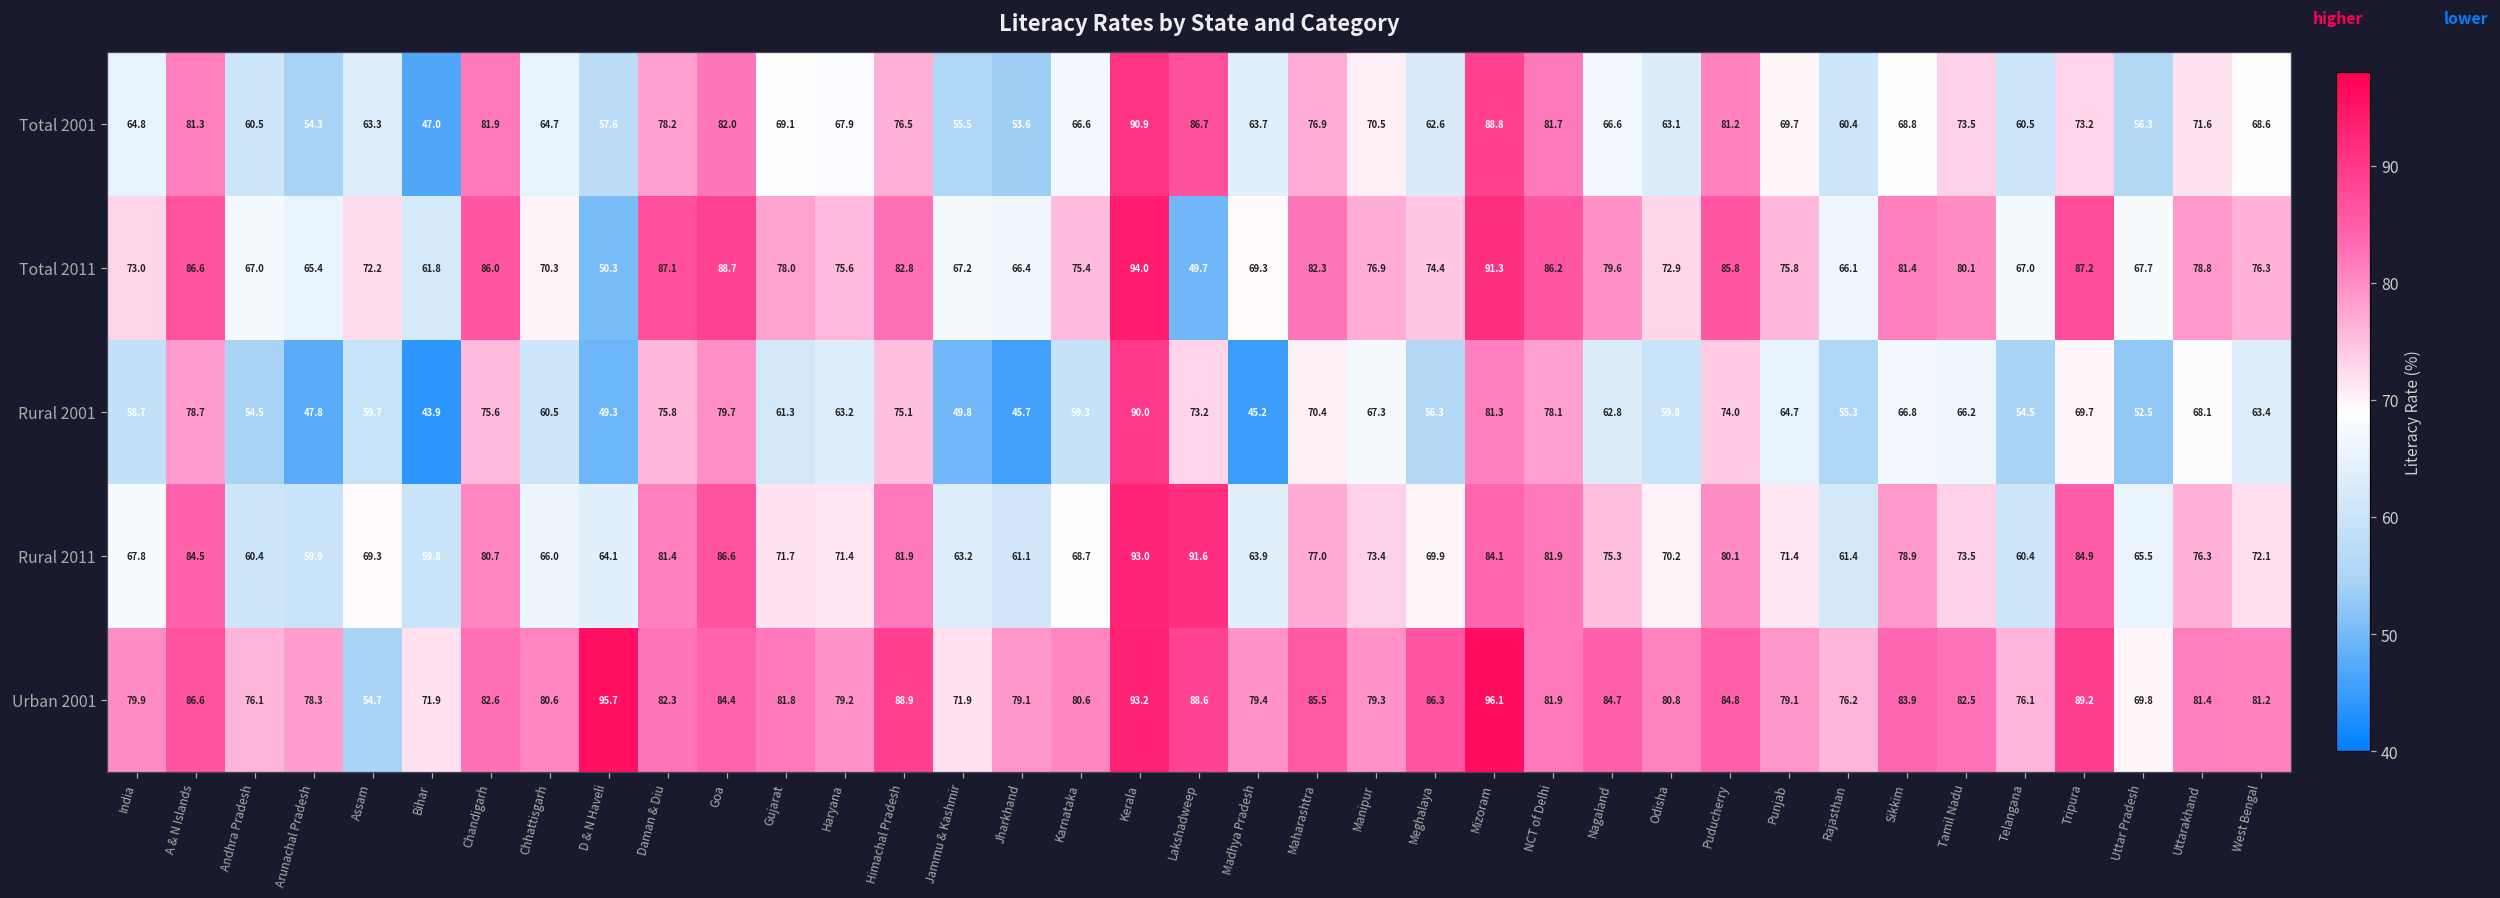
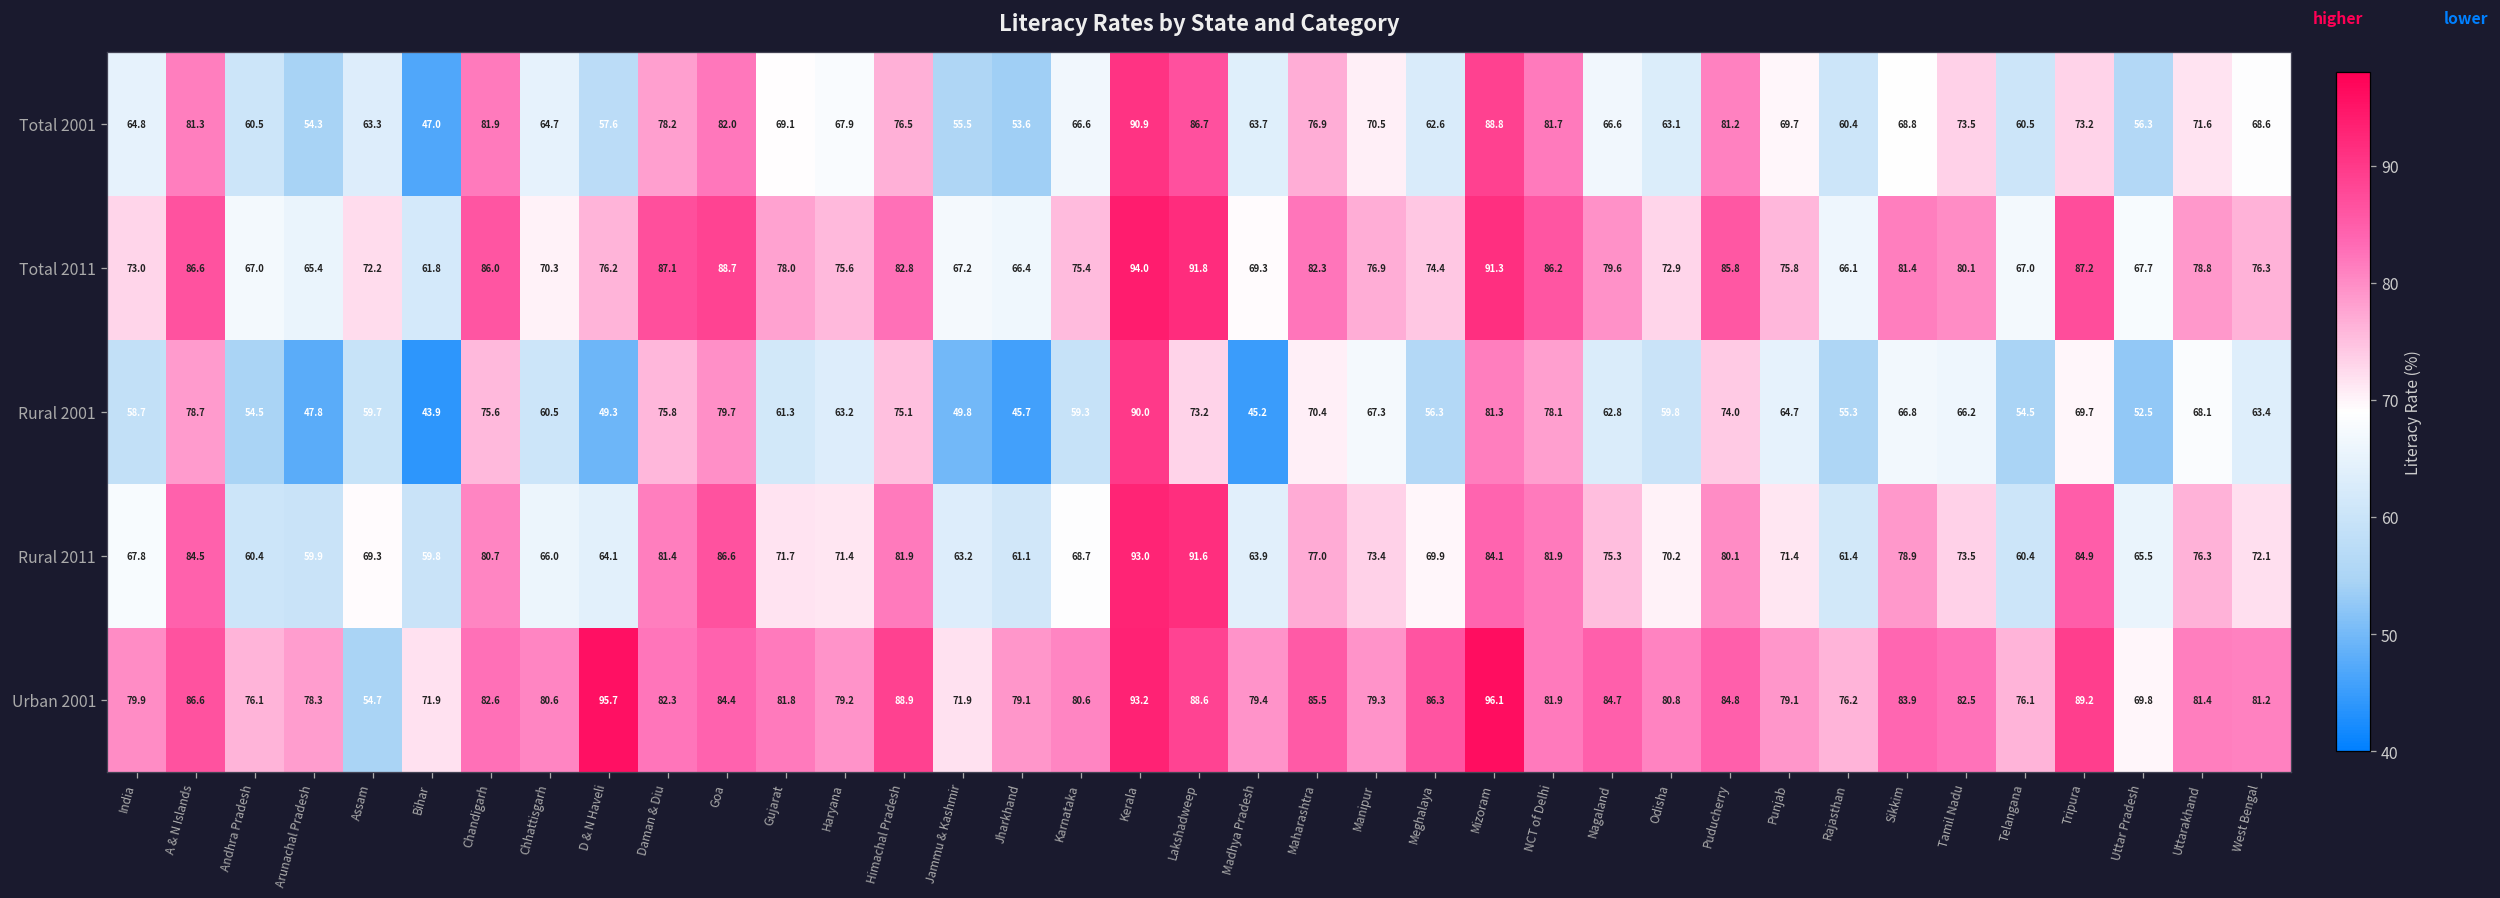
  {
    "Total 2001": {
      "India": 64.8,
      "A & N Islands": 81.3,
      "Andhra Pradesh": 60.5,
      "Arunachal Pradesh": 54.3,
      "Assam": 63.3,
      "Bihar": 47.0,
      "Chandigarh": 81.9,
      "Chhattisgarh": 64.7,
      "D & N Haveli": 57.6,
      "Daman & Diu": 78.2,
      "Goa": 82.0,
      "Gujarat": 69.1,
      "Haryana": 67.9,
      "Himachal Pradesh": 76.5,
      "Jammu & Kashmir": 55.5,
      "Jharkhand": 53.6,
      "Karnataka": 66.6,
      "Kerala": 90.9,
      "Lakshadweep": 86.7,
      "Madhya Pradesh": 63.7,
      "Maharashtra": 76.9,
      "Manipur": 70.5,
      "Meghalaya": 62.6,
      "Mizoram": 88.8,
      "NCT of Delhi": 81.7,
      "Nagaland": 66.6,
      "Odisha": 63.1,
      "Puducherry": 81.2,
      "Punjab": 69.7,
      "Rajasthan": 60.4,
      "Sikkim": 68.8,
      "Tamil Nadu": 73.5,
      "Telangana": 60.5,
      "Tripura": 73.2,
      "Uttar Pradesh": 56.3,
      "Uttarakhand": 71.6,
      "West Bengal": 68.6
    },
    "Total 2011": {
      "India": 73.0,
      "A & N Islands": 86.6,
      "Andhra Pradesh": 67.0,
      "Arunachal Pradesh": 65.4,
      "Assam": 72.2,
      "Bihar": 61.8,
      "Chandigarh": 86.0,
      "Chhattisgarh": 70.3,
-     "D & N Haveli": 50.3,
+     "D & N Haveli": 76.2,
      "Daman & Diu": 87.1,
      "Goa": 88.7,
      "Gujarat": 78.0,
      "Haryana": 75.6,
      "Himachal Pradesh": 82.8,
      "Jammu & Kashmir": 67.2,
      "Jharkhand": 66.4,
      "Karnataka": 75.4,
      "Kerala": 94.0,
-     "Lakshadweep": 49.7,
+     "Lakshadweep": 91.8,
      "Madhya Pradesh": 69.3,
      "Maharashtra": 82.3,
      "Manipur": 76.9,
      "Meghalaya": 74.4,
      "Mizoram": 91.3,
      "NCT of Delhi": 86.2,
      "Nagaland": 79.6,
      "Odisha": 72.9,
      "Puducherry": 85.8,
      "Punjab": 75.8,
      "Rajasthan": 66.1,
      "Sikkim": 81.4,
      "Tamil Nadu": 80.1,
      "Telangana": 67.0,
      "Tripura": 87.2,
      "Uttar Pradesh": 67.7,
      "Uttarakhand": 78.8,
      "West Bengal": 76.3
    },
    "Rural 2001": {
      "India": 58.7,
      "A & N Islands": 78.7,
      "Andhra Pradesh": 54.5,
      "Arunachal Pradesh": 47.8,
      "Assam": 59.7,
      "Bihar": 43.9,
      "Chandigarh": 75.6,
      "Chhattisgarh": 60.5,
      "D & N Haveli": 49.3,
      "Daman & Diu": 75.8,
      "Goa": 79.7,
      "Gujarat": 61.3,
      "Haryana": 63.2,
      "Himachal Pradesh": 75.1,
      "Jammu & Kashmir": 49.8,
      "Jharkhand": 45.7,
      "Karnataka": 59.3,
      "Kerala": 90.0,
      "Lakshadweep": 73.2,
      "Madhya Pradesh": 45.2,
      "Maharashtra": 70.4,
      "Manipur": 67.3,
      "Meghalaya": 56.3,
      "Mizoram": 81.3,
      "NCT of Delhi": 78.1,
      "Nagaland": 62.8,
      "Odisha": 59.8,
      "Puducherry": 74.0,
      "Punjab": 64.7,
      "Rajasthan": 55.3,
      "Sikkim": 66.8,
      "Tamil Nadu": 66.2,
      "Telangana": 54.5,
      "Tripura": 69.7,
      "Uttar Pradesh": 52.5,
      "Uttarakhand": 68.1,
      "West Bengal": 63.4
    },
    "Rural 2011": {
      "India": 67.8,
      "A & N Islands": 84.5,
      "Andhra Pradesh": 60.4,
      "Arunachal Pradesh": 59.9,
      "Assam": 69.3,
      "Bihar": 59.8,
      "Chandigarh": 80.7,
      "Chhattisgarh": 66.0,
      "D & N Haveli": 64.1,
      "Daman & Diu": 81.4,
      "Goa": 86.6,
      "Gujarat": 71.7,
      "Haryana": 71.4,
      "Himachal Pradesh": 81.9,
      "Jammu & Kashmir": 63.2,
      "Jharkhand": 61.1,
      "Karnataka": 68.7,
      "Kerala": 93.0,
      "Lakshadweep": 91.6,
      "Madhya Pradesh": 63.9,
      "Maharashtra": 77.0,
      "Manipur": 73.4,
      "Meghalaya": 69.9,
      "Mizoram": 84.1,
      "NCT of Delhi": 81.9,
      "Nagaland": 75.3,
      "Odisha": 70.2,
      "Puducherry": 80.1,
      "Punjab": 71.4,
      "Rajasthan": 61.4,
      "Sikkim": 78.9,
      "Tamil Nadu": 73.5,
      "Telangana": 60.4,
      "Tripura": 84.9,
      "Uttar Pradesh": 65.5,
      "Uttarakhand": 76.3,
      "West Bengal": 72.1
    },
    "Urban 2001": {
      "India": 79.9,
      "A & N Islands": 86.6,
      "Andhra Pradesh": 76.1,
      "Arunachal Pradesh": 78.3,
      "Assam": 54.7,
      "Bihar": 71.9,
      "Chandigarh": 82.6,
      "Chhattisgarh": 80.6,
      "D & N Haveli": 95.7,
      "Daman & Diu": 82.3,
      "Goa": 84.4,
      "Gujarat": 81.8,
      "Haryana": 79.2,
      "Himachal Pradesh": 88.9,
      "Jammu & Kashmir": 71.9,
      "Jharkhand": 79.1,
      "Karnataka": 80.6,
      "Kerala": 93.2,
      "Lakshadweep": 88.6,
      "Madhya Pradesh": 79.4,
      "Maharashtra": 85.5,
      "Manipur": 79.3,
      "Meghalaya": 86.3,
      "Mizoram": 96.1,
      "NCT of Delhi": 81.9,
      "Nagaland": 84.7,
      "Odisha": 80.8,
      "Puducherry": 84.8,
      "Punjab": 79.1,
      "Rajasthan": 76.2,
      "Sikkim": 83.9,
      "Tamil Nadu": 82.5,
      "Telangana": 76.1,
      "Tripura": 89.2,
      "Uttar Pradesh": 69.8,
      "Uttarakhand": 81.4,
      "West Bengal": 81.2
    }
  }
